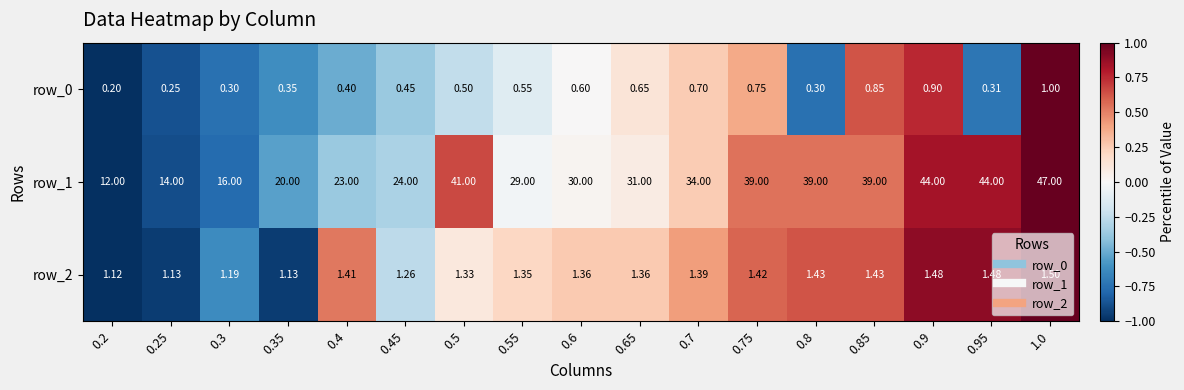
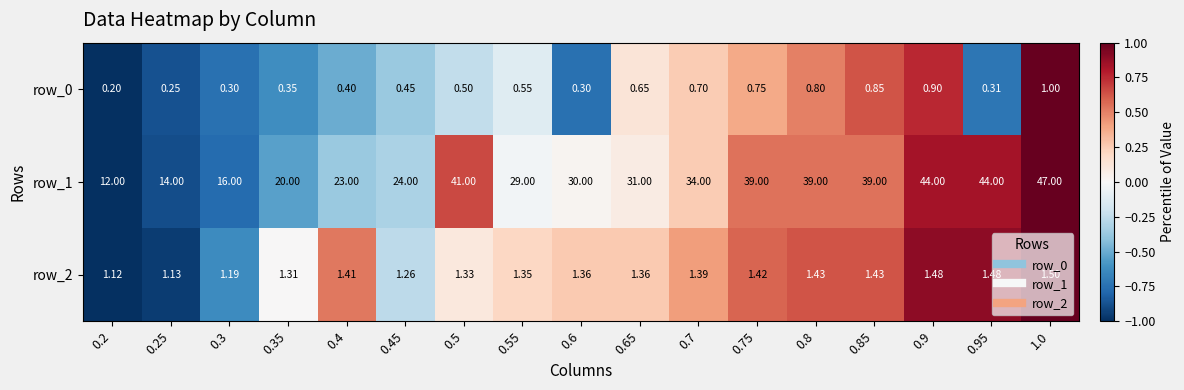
  {
    "row_0": {
      "0.2": 0.20,
      "0.25": 0.25,
      "0.3": 0.30,
      "0.35": 0.35,
      "0.4": 0.40,
      "0.45": 0.45,
      "0.5": 0.50,
      "0.55": 0.55,
-     "0.6": 0.60,
+     "0.6": 0.30,
      "0.65": 0.65,
      "0.7": 0.70,
      "0.75": 0.75,
-     "0.8": 0.30,
+     "0.8": 0.80,
      "0.85": 0.85,
      "0.9": 0.90,
      "0.95": 0.31,
      "1.0": 1.00
    },
    "row_1": {
      "0.2": 12.00,
      "0.25": 14.00,
      "0.3": 16.00,
      "0.35": 20.00,
      "0.4": 23.00,
      "0.45": 24.00,
      "0.5": 41.00,
      "0.55": 29.00,
      "0.6": 30.00,
      "0.65": 31.00,
      "0.7": 34.00,
      "0.75": 39.00,
      "0.8": 39.00,
      "0.85": 39.00,
      "0.9": 44.00,
      "0.95": 44.00,
      "1.0": 47.00
    },
    "row_2": {
      "0.2": 1.12,
      "0.25": 1.13,
      "0.3": 1.19,
-     "0.35": 1.13,
+     "0.35": 1.31,
      "0.4": 1.41,
      "0.45": 1.26,
      "0.5": 1.33,
      "0.55": 1.35,
      "0.6": 1.36,
      "0.65": 1.36,
      "0.7": 1.39,
      "0.75": 1.42,
      "0.8": 1.43,
      "0.85": 1.43,
      "0.9": 1.48
    }
  }
